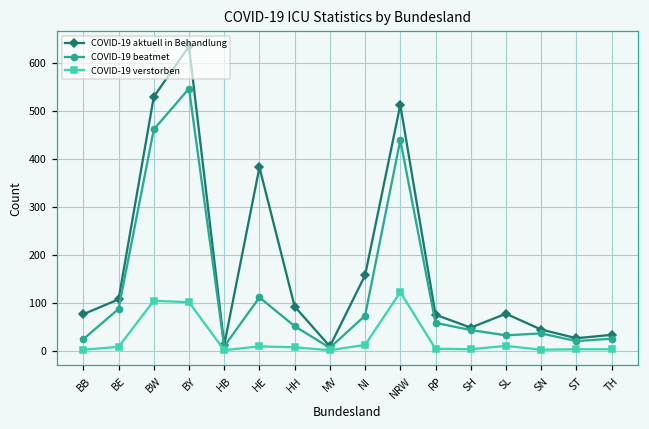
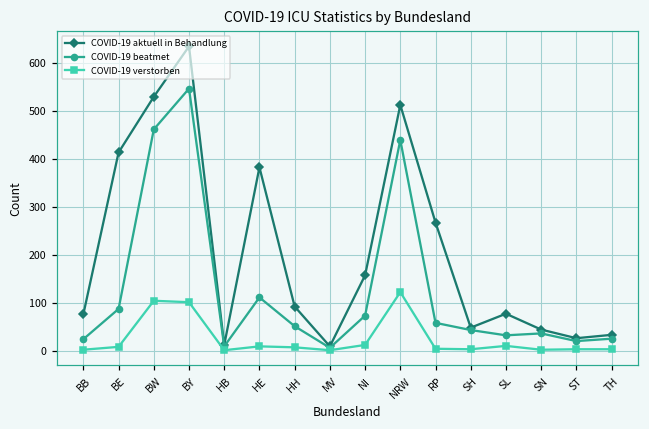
  {
    "COVID-19 aktuell in Behandlung": {
      "BB": 80,
-     "BE": 110,
+     "BE": 410,
      "BW": 530,
      "HE": 380,
      "HH": 90,
      "NI": 160,
      "NRW": 510,
-     "RP": 80,
+     "RP": 270,
      "SL": 80,
      "SN": 40,
      "ST": 30,
      "TH": 30
    }
  }
